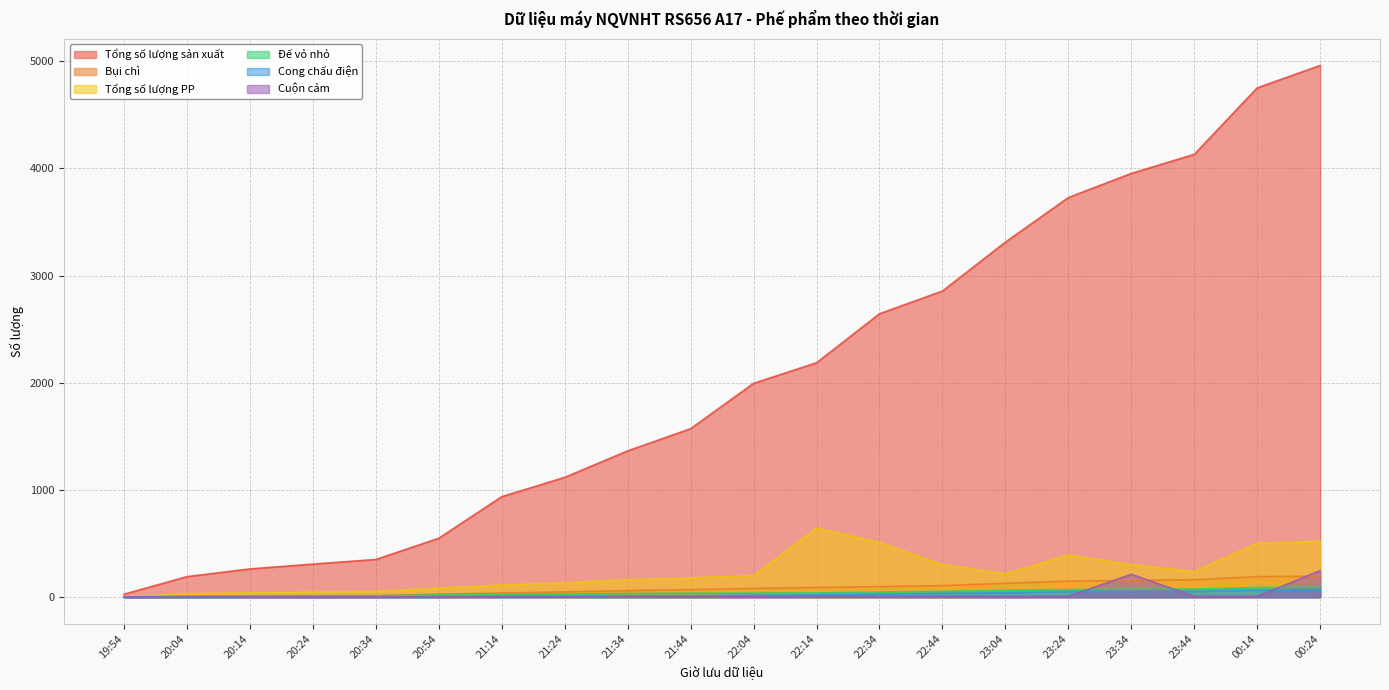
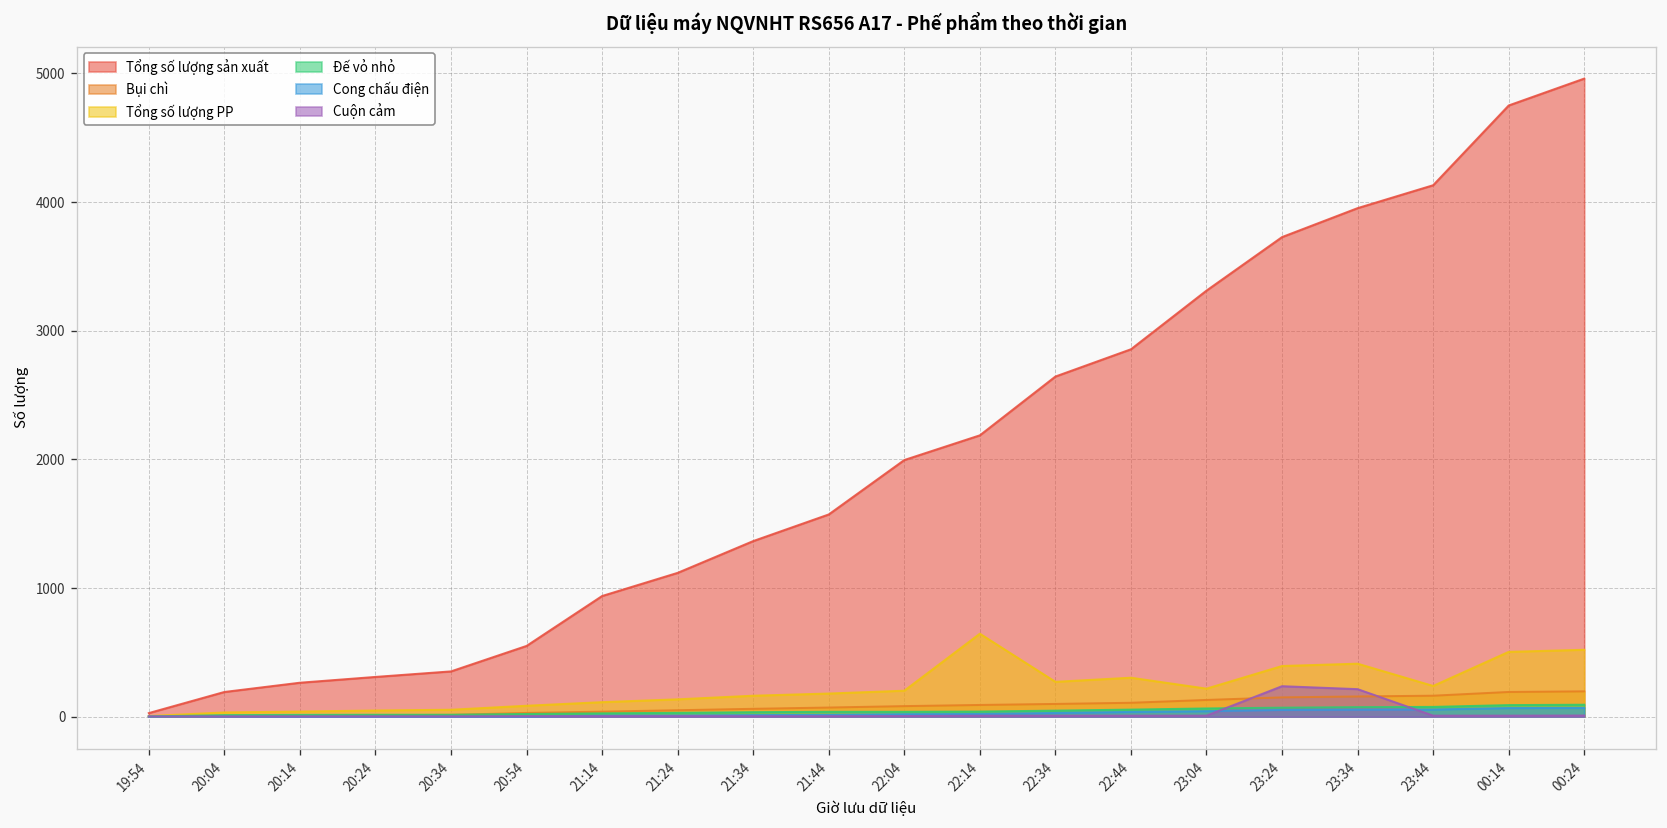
  {
    "Tổng số lượng PP": {
      "20:14": 40,
      "20:24": 50,
      "20:34": 50,
      "20:54": 90,
      "21:14": 110,
      "21:24": 140,
      "21:34": 160,
      "21:44": 180,
      "22:04": 200,
      "22:14": 650,
-     "22:34": 510,
+     "22:34": 270,
      "22:44": 300,
      "23:04": 220,
      "23:24": 390,
-     "23:34": 300,
+     "23:34": 410,
      "23:44": 240,
      "00:14": 500,
      "00:24": 520
    },
    "Đế vỏ nhỏ": {
      "21:44": 40,
      "00:24": 90
    },
    "Cong chấu điện": {
      "00:24": 70
    },
    "Cuộn cảm": {
      "22:44": 10,
      "23:04": 10,
-     "23:24": 10,
+     "23:24": 240,
      "23:34": 210,
      "23:44": 10,
      "00:14": 10,
-     "00:24": 250
+     "00:24": 10
    }
  }
